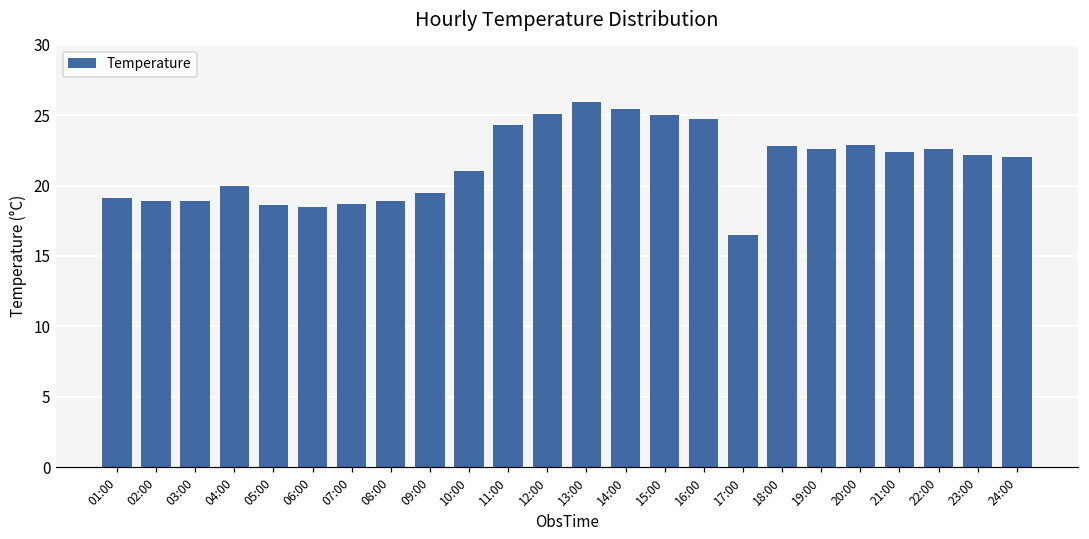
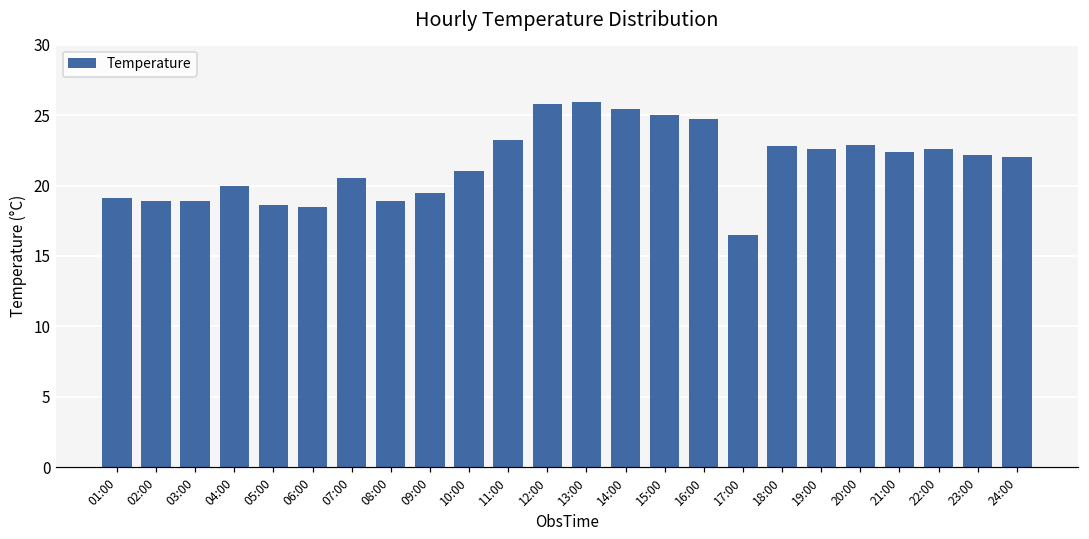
  {
    "01:00": 19.1,
    "02:00": 18.9,
    "03:00": 18.9,
    "04:00": 20.0,
    "05:00": 18.6,
    "06:00": 18.5,
-   "07:00": 18.7,
+   "07:00": 20.5,
    "08:00": 18.9,
    "09:00": 19.5,
    "10:00": 21.0,
-   "11:00": 24.3,
-   "12:00": 25.1,
+   "11:00": 23.2,
+   "12:00": 25.8,
    "13:00": 25.9,
    "14:00": 25.4,
    "15:00": 25.0,
    "16:00": 24.7,
    "17:00": 16.5,
    "18:00": 22.8,
    "19:00": 22.6,
    "20:00": 22.9,
    "21:00": 22.4,
    "22:00": 22.6,
    "23:00": 22.2,
    "24:00": 22.0
  }
